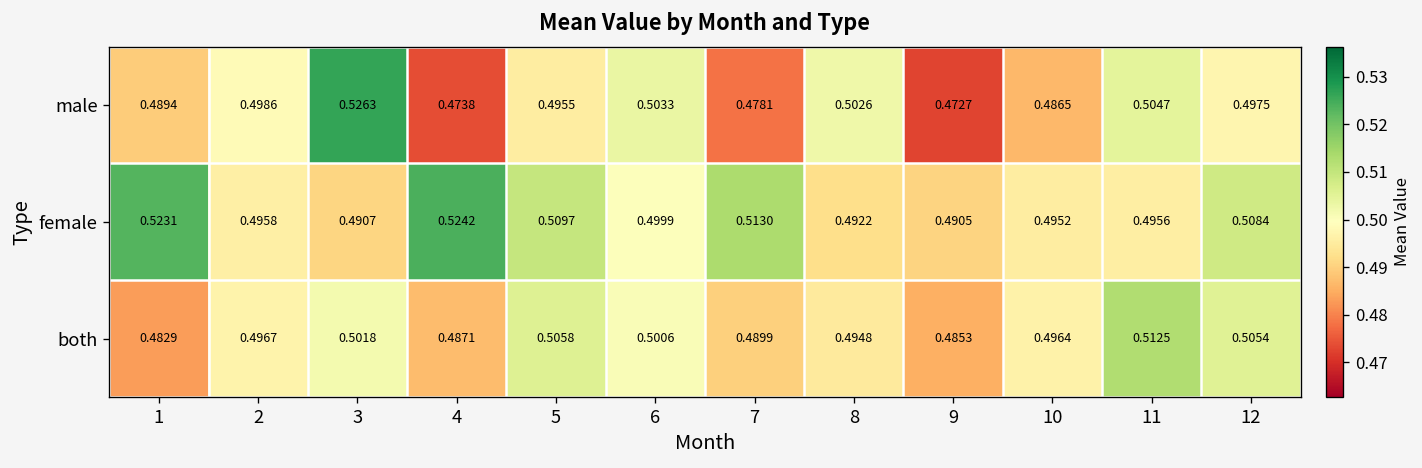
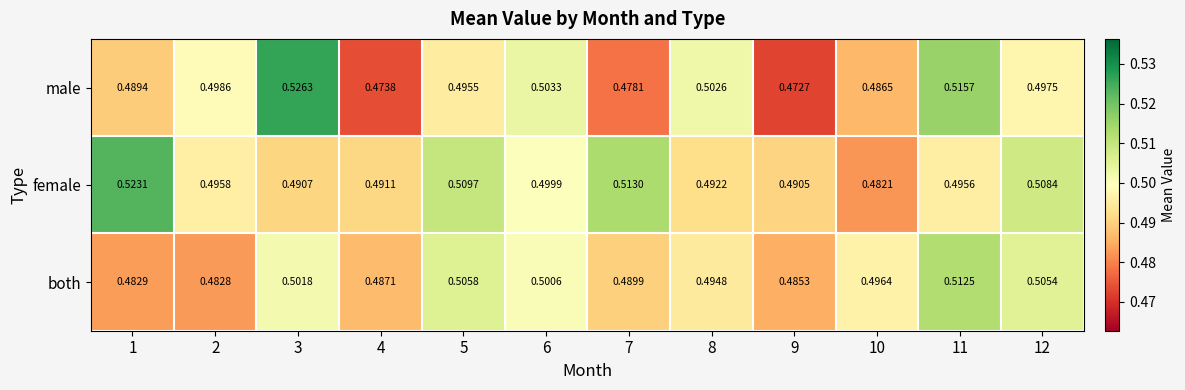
  {
    "male": {
      "1": 0.4894,
      "2": 0.4986,
      "3": 0.5263,
      "4": 0.4738,
      "5": 0.4955,
      "6": 0.5033,
      "7": 0.4781,
      "8": 0.5026,
      "9": 0.4727,
      "10": 0.4865,
-     "11": 0.5047,
+     "11": 0.5157,
      "12": 0.4975
    },
    "female": {
      "1": 0.5231,
      "2": 0.4958,
      "3": 0.4907,
-     "4": 0.5242,
+     "4": 0.4911,
      "5": 0.5097,
      "6": 0.4999,
      "7": 0.5130,
      "8": 0.4922,
      "9": 0.4905,
-     "10": 0.4952,
+     "10": 0.4821,
      "11": 0.4956,
      "12": 0.5084
    },
    "both": {
      "1": 0.4829,
-     "2": 0.4967,
+     "2": 0.4828,
      "3": 0.5018,
      "4": 0.4871,
      "5": 0.5058,
      "6": 0.5006,
      "7": 0.4899,
      "8": 0.4948,
      "9": 0.4853,
      "10": 0.4964,
      "11": 0.5125,
      "12": 0.5054
    }
  }
